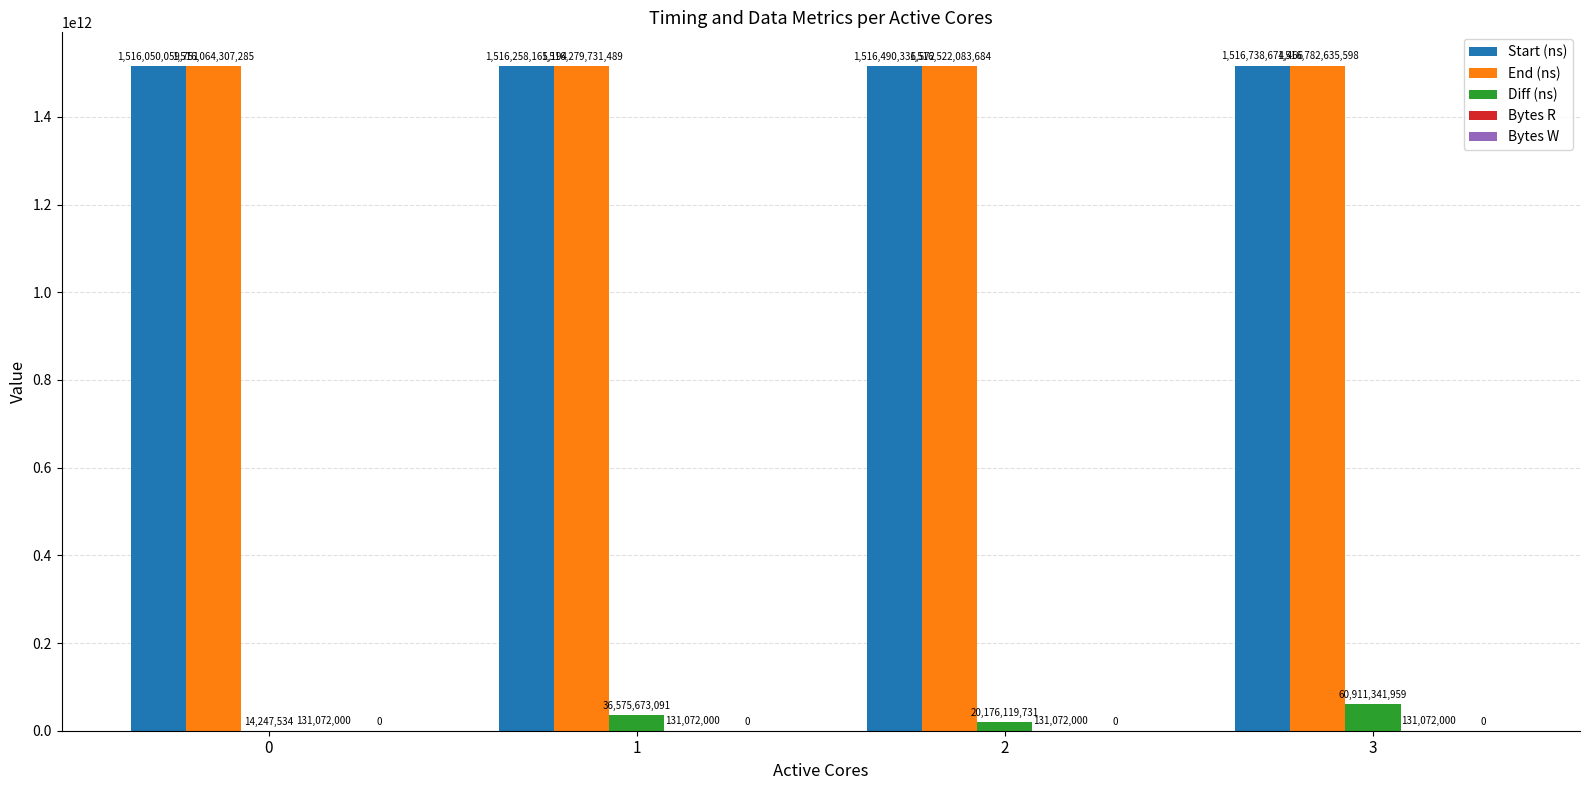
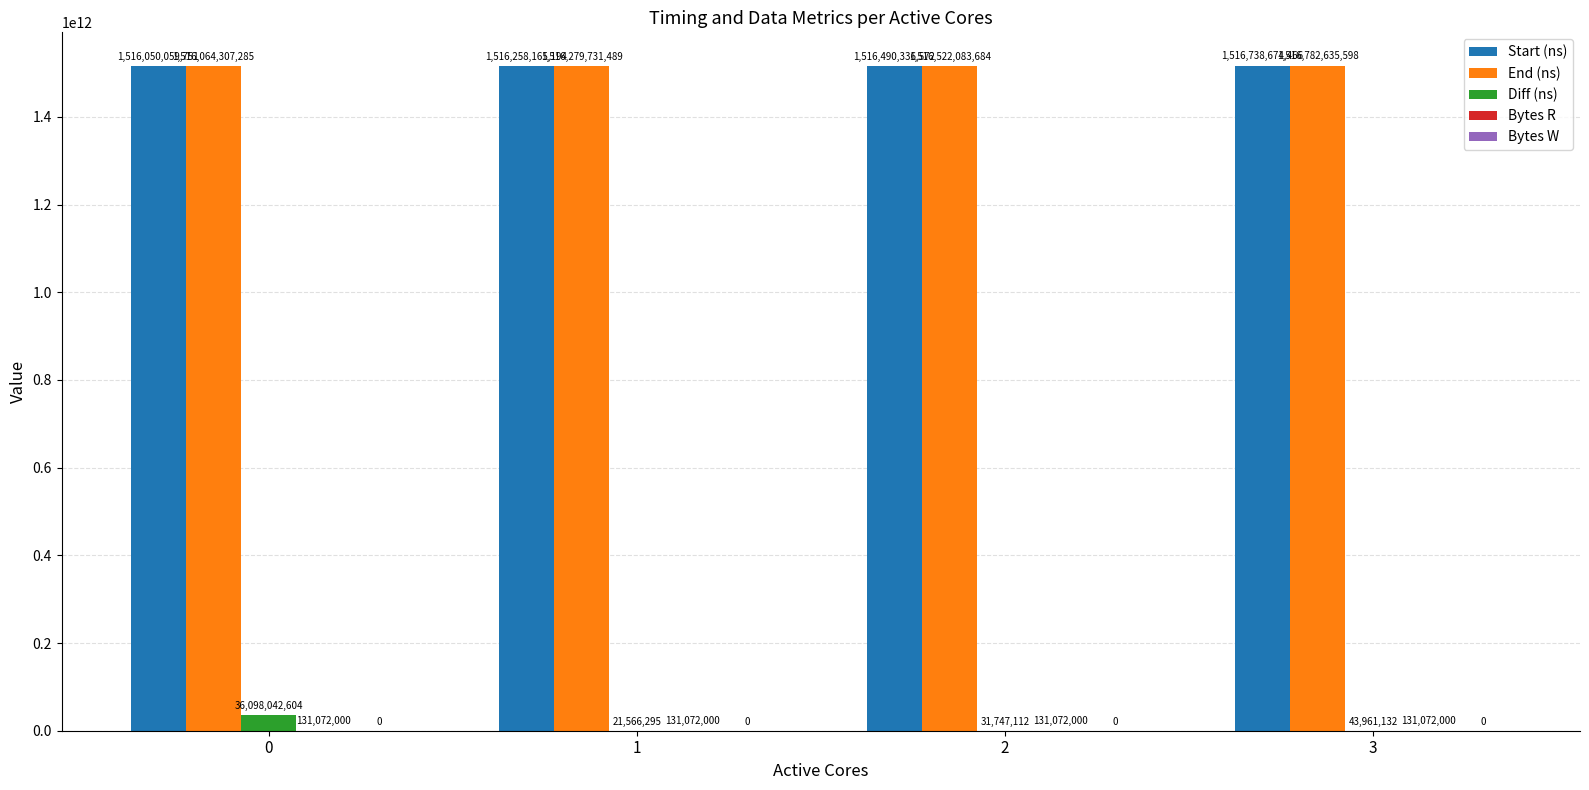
  {
    "Diff (ns)": {
-     "0": "14,247,534",
-     "1": "36,575,673,091",
-     "2": "20,176,119,731",
-     "3": "60,911,341,959"
+     "0": "36,098,042,604",
+     "1": "21,566,295",
+     "2": "31,747,112",
+     "3": "43,961,132"
    },
    "Bytes R": {
      "0": "131,072,000",
      "1": "131,072,000",
      "2": "131,072,000",
      "3": "131,072,000"
    },
    "Bytes W": {
      "0": "0",
      "1": "0",
      "2": "0",
      "3": "0"
    }
  }
